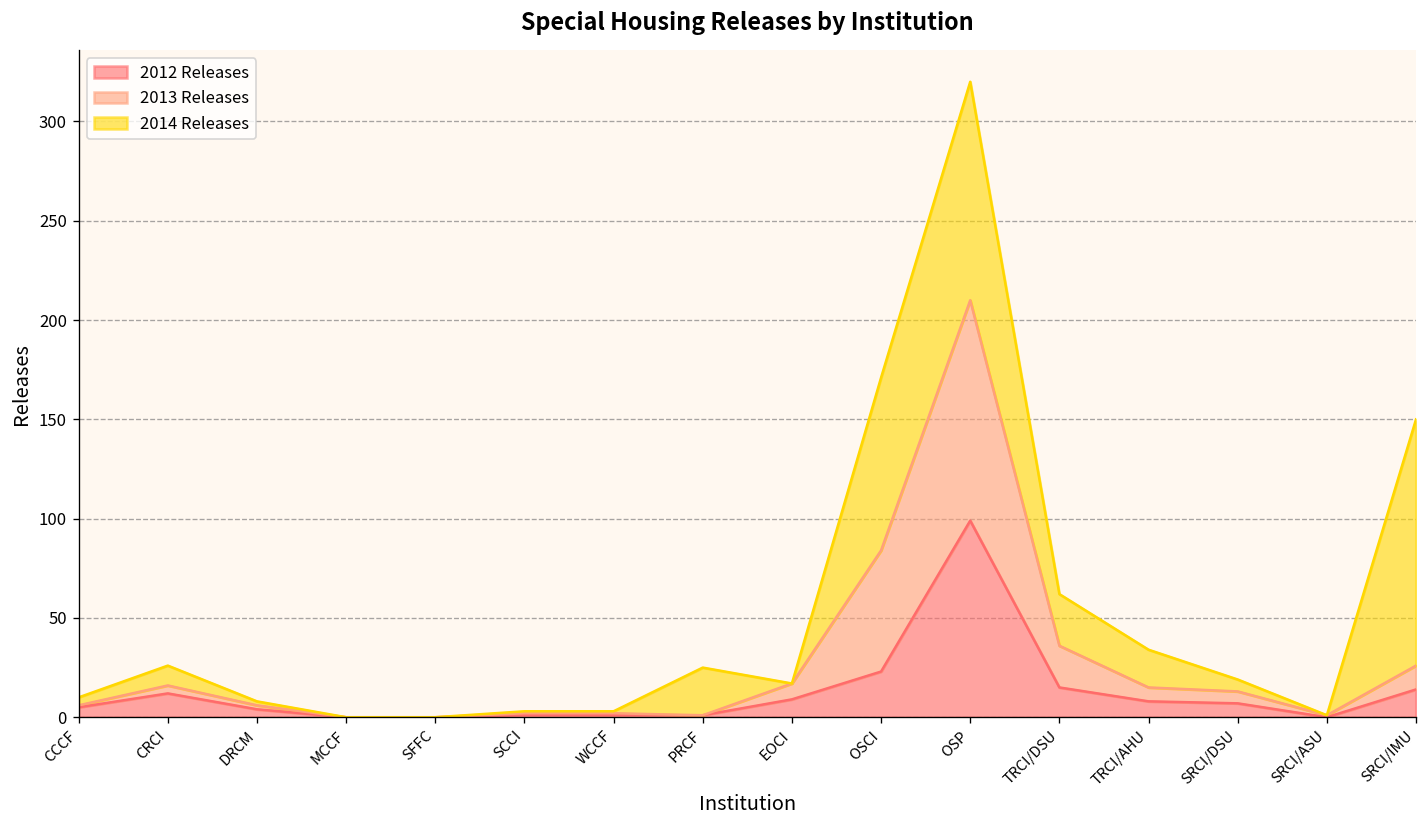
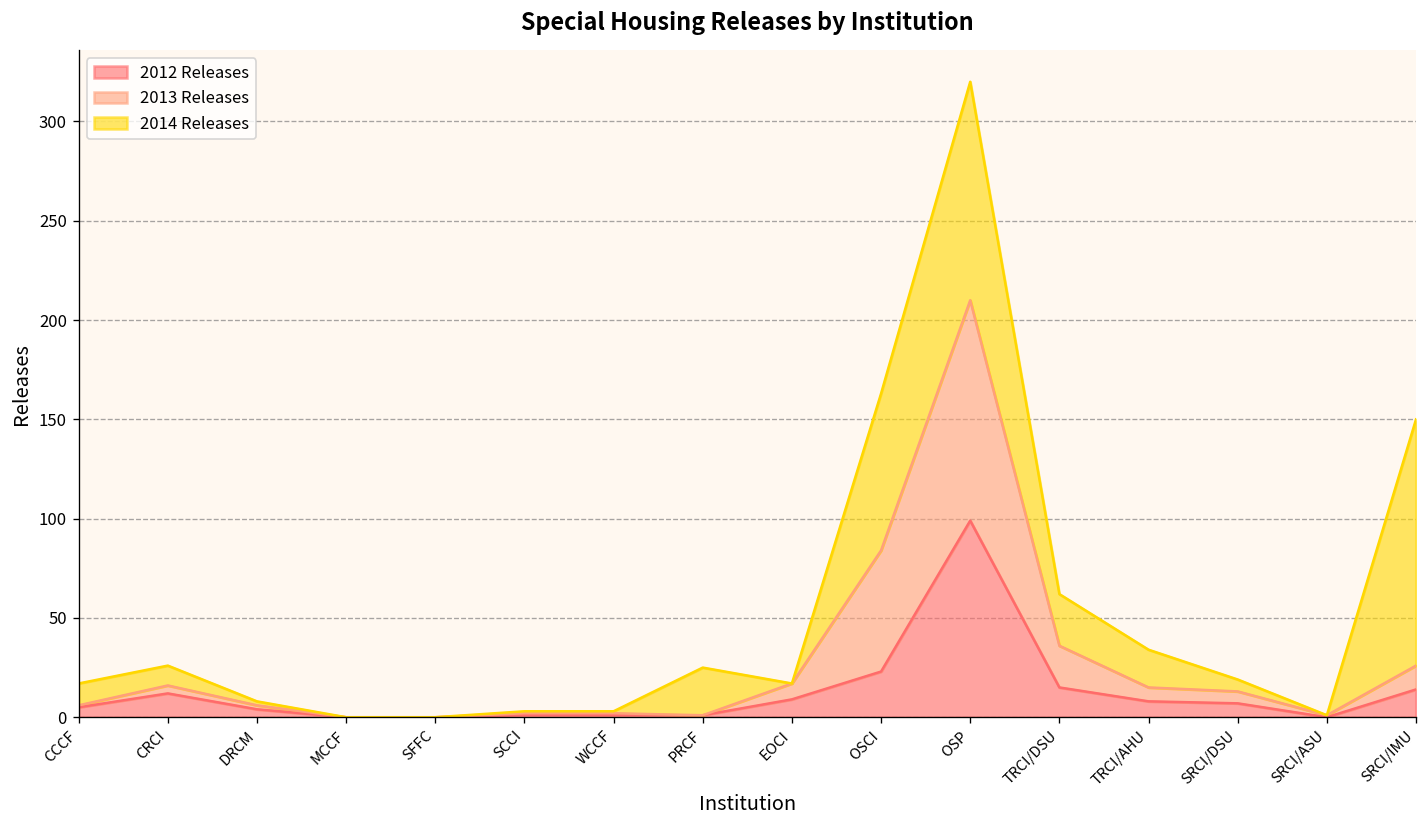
  {
    "2014 Releases": {
-     "CCCF": 4,
+     "CCCF": 11,
      "CRCI": 10,
      "DRCM": 2,
      "PRCF": 24,
-     "OSCI": 87,
+     "OSCI": 79,
      "OSP": 110,
      "TRCI/DSU": 26,
      "TRCI/AHU": 19,
      "SRCI/DSU": 6,
      "SRCI/IMU": 124
    }
  }
